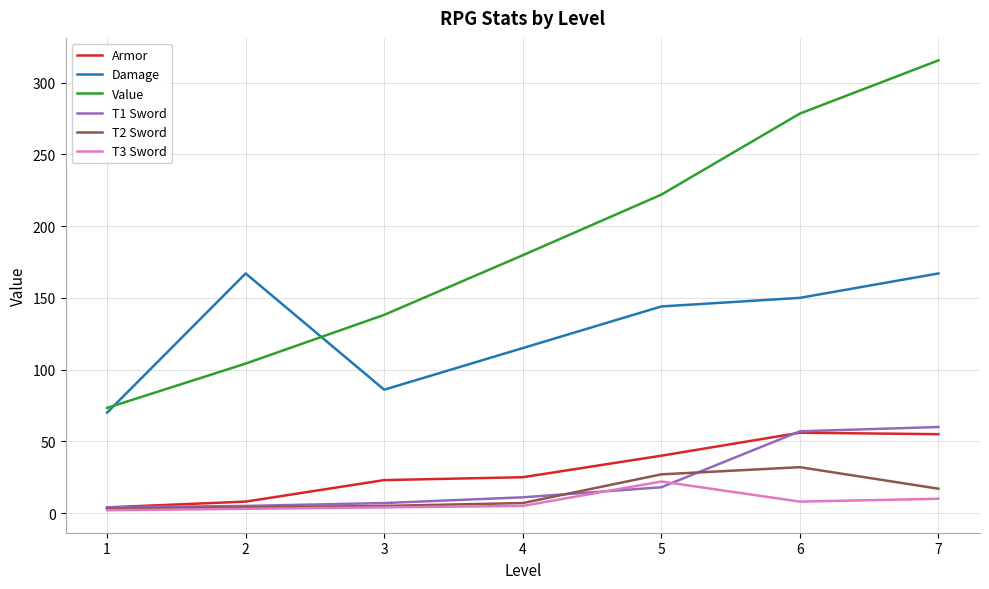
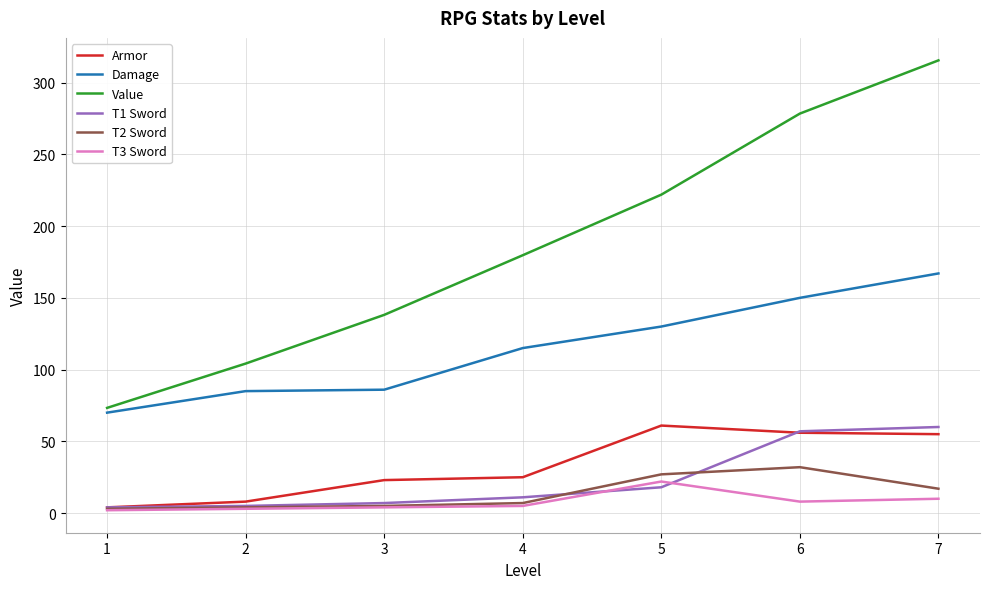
  {
    "Armor": {
      "2": 8,
      "3": 23,
      "4": 25,
-     "5": 40,
+     "5": 61,
      "7": 55
    },
    "Damage": {
      "1": 70,
-     "2": 167,
+     "2": 85,
      "3": 86,
      "4": 115,
-     "5": 144,
+     "5": 130,
      "6": 150,
      "7": 167
    },
    "Value": {
      "1": 73,
      "2": 104,
      "3": 138,
      "4": 180,
      "5": 222,
      "6": 278,
      "7": 315
    },
    "T1 Sword": {
      "3": 7,
      "4": 11,
      "5": 18,
      "7": 60
    },
    "T2 Sword": {
      "4": 7,
      "5": 27,
      "6": 32,
      "7": 17
    },
    "T3 Sword": {
      "4": 5,
      "5": 22,
      "6": 8,
      "7": 10
    }
  }
